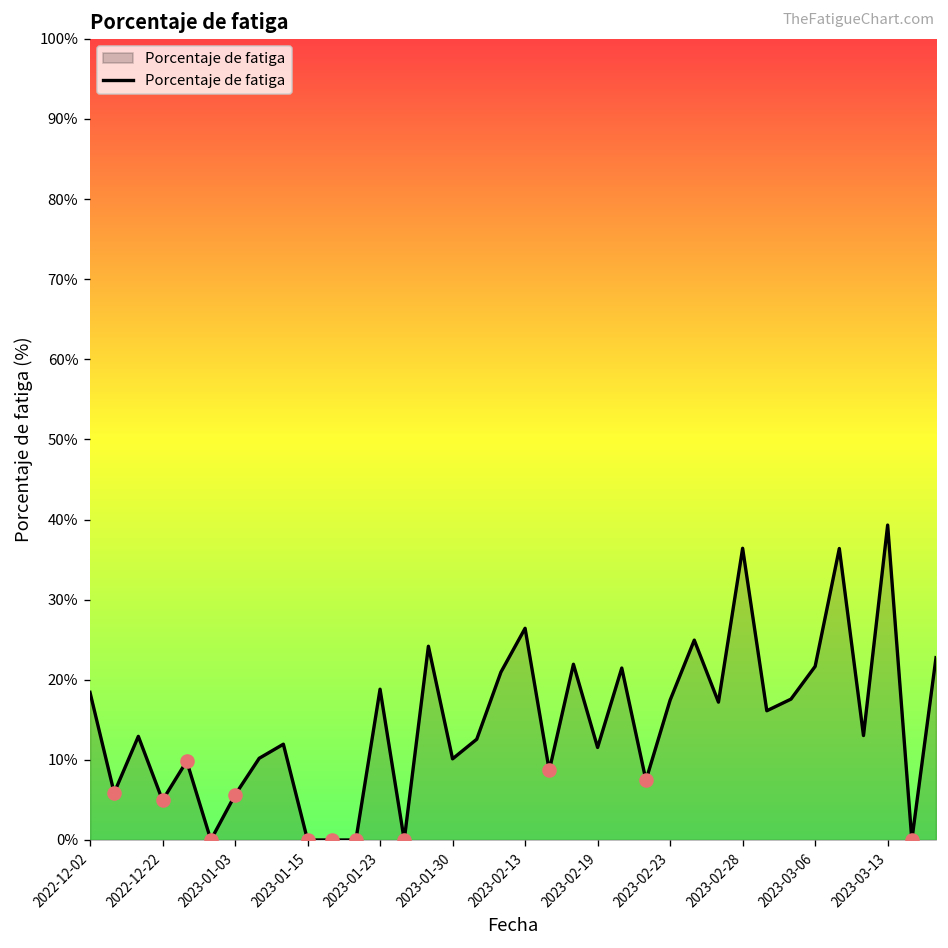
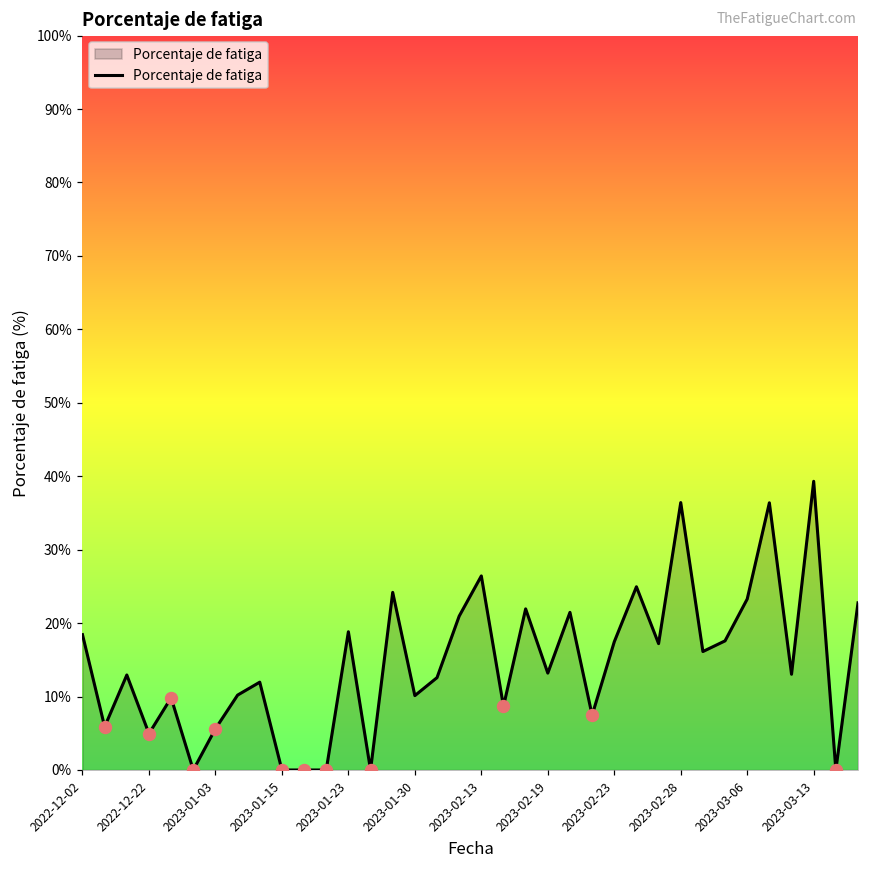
  {
    "Porcentaje de fatiga": {
      "2022-12-02": "18%",
      "2023-01-23": "19%",
      "2023-01-30": "10%",
      "2023-02-13": "26%",
-     "2023-02-19": "12%",
+     "2023-02-19": "13%",
      "2023-02-23": "17%",
      "2023-02-28": "36%",
-     "2023-03-06": "22%",
+     "2023-03-06": "23%",
      "2023-03-13": "39%"
    }
  }
